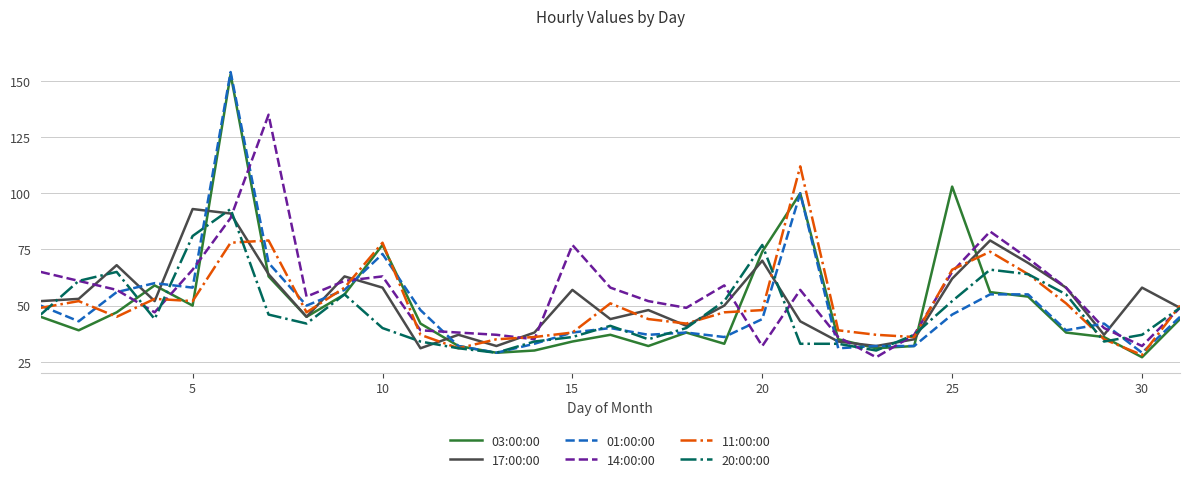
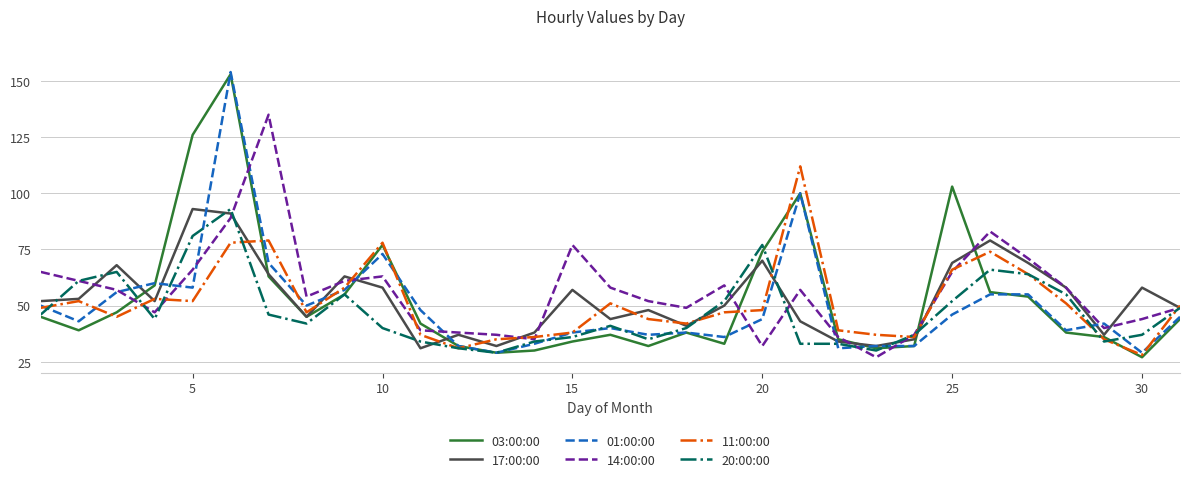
  {
    "03:00:00": {
-     "5": 50,
+     "5": 126,
      "15": 34,
      "20": 74,
      "25": 103
    },
    "17:00:00": {
      "5": 93,
      "10": 58,
      "15": 57,
      "20": 70,
-     "25": 62,
+     "25": 69,
      "30": 58
    },
    "01:00:00": {
      "5": 58,
      "10": 73,
      "20": 44,
      "25": 46
    },
    "14:00:00": {
      "5": 66,
      "10": 63,
      "15": 77,
      "20": 32,
-     "30": 32
+     "30": 44
    },
    "11:00:00": {
      "5": 52,
      "20": 48
    },
    "20:00:00": {
      "5": 81,
      "10": 40,
      "15": 36,
      "20": 77,
      "25": 52,
      "30": 37
    }
  }
